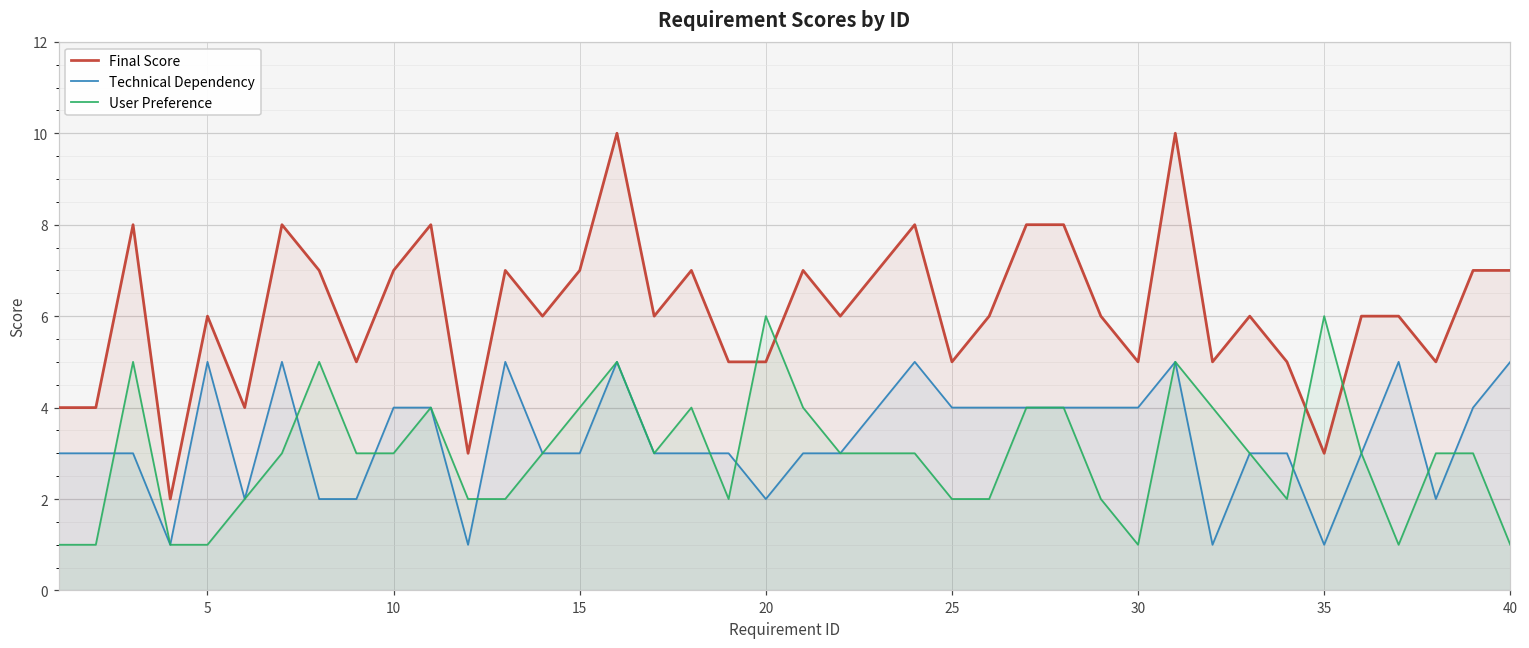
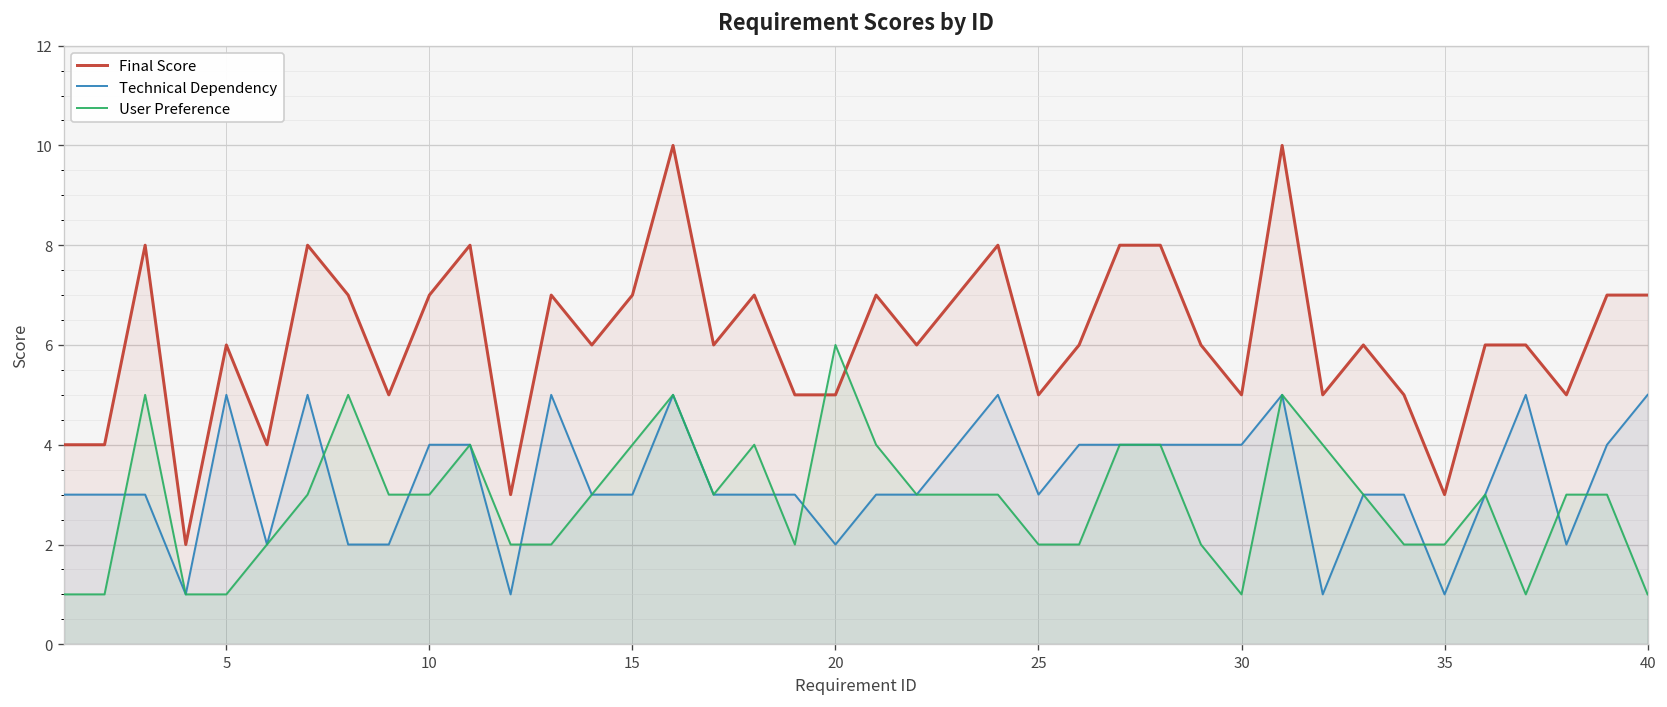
  {
    "Final Score": {
      "5": 6,
      "10": 7,
      "15": 7,
      "20": 5,
      "25": 5,
      "30": 5,
      "35": 3,
      "40": 7
    },
    "Technical Dependency": {
      "5": 5,
      "10": 4,
      "15": 3,
      "20": 2,
-     "25": 4,
+     "25": 3,
      "30": 4,
      "35": 1,
      "40": 5
    },
    "User Preference": {
      "5": 1,
      "10": 3,
      "15": 4,
      "20": 6,
      "25": 2,
      "30": 1,
-     "35": 6,
+     "35": 2,
      "40": 1
    }
  }
